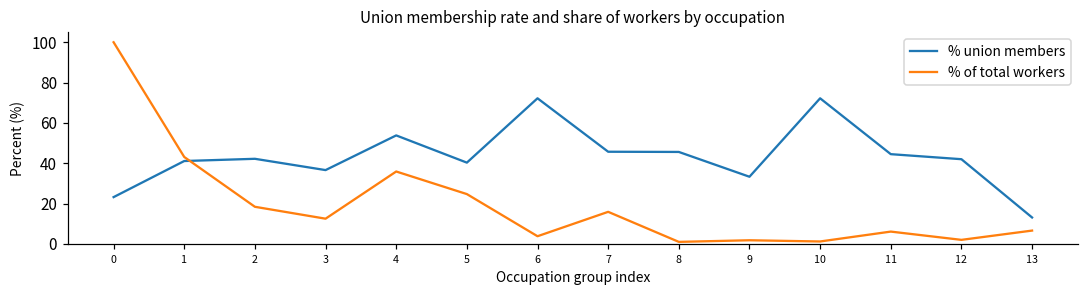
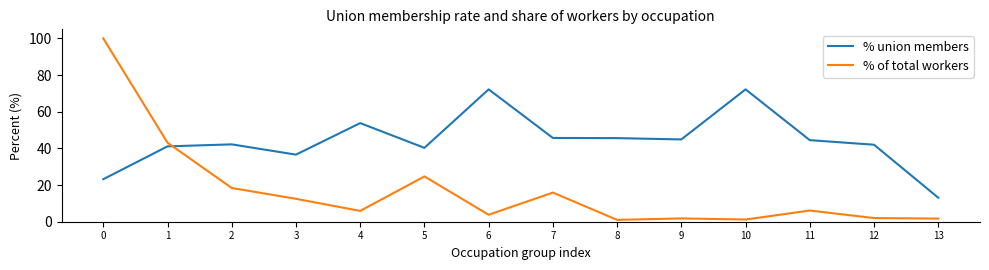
  {
    "% union members": {
      "0": 23,
      "1": 41,
      "2": 42,
      "3": 37,
      "4": 54,
      "5": 40,
      "6": 72,
      "7": 46,
      "8": 46,
-     "9": 33,
+     "9": 45,
      "10": 72,
      "11": 45,
      "12": 42,
      "13": 13
    },
    "% of total workers": {
      "0": 100,
      "1": 43,
      "2": 18,
      "3": 13,
-     "4": 36,
+     "4": 6,
      "5": 25,
      "6": 4,
      "7": 16,
      "8": 1,
      "9": 2,
      "10": 1,
      "11": 6,
      "12": 2,
-     "13": 7
+     "13": 2
    }
  }
